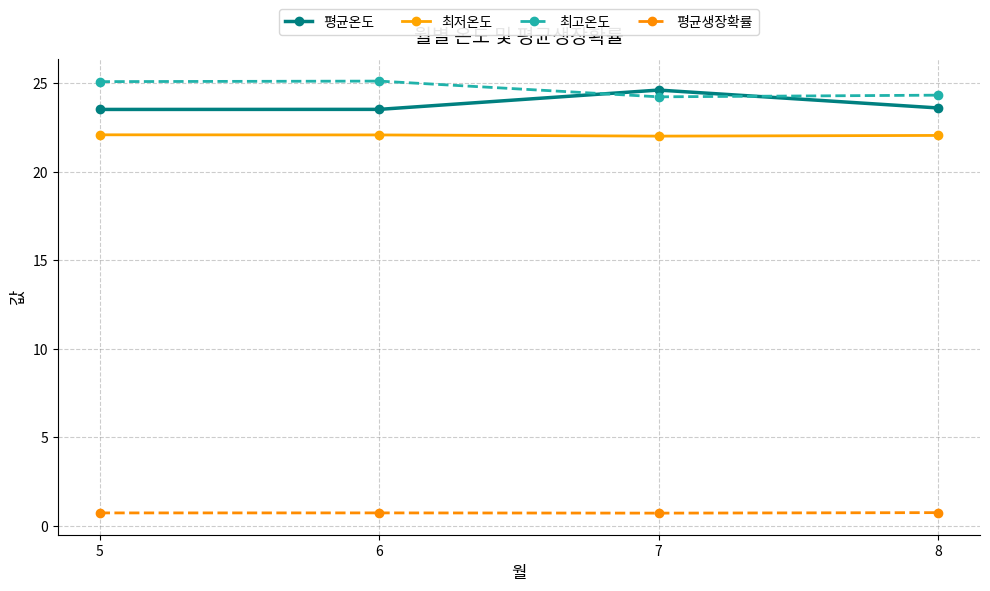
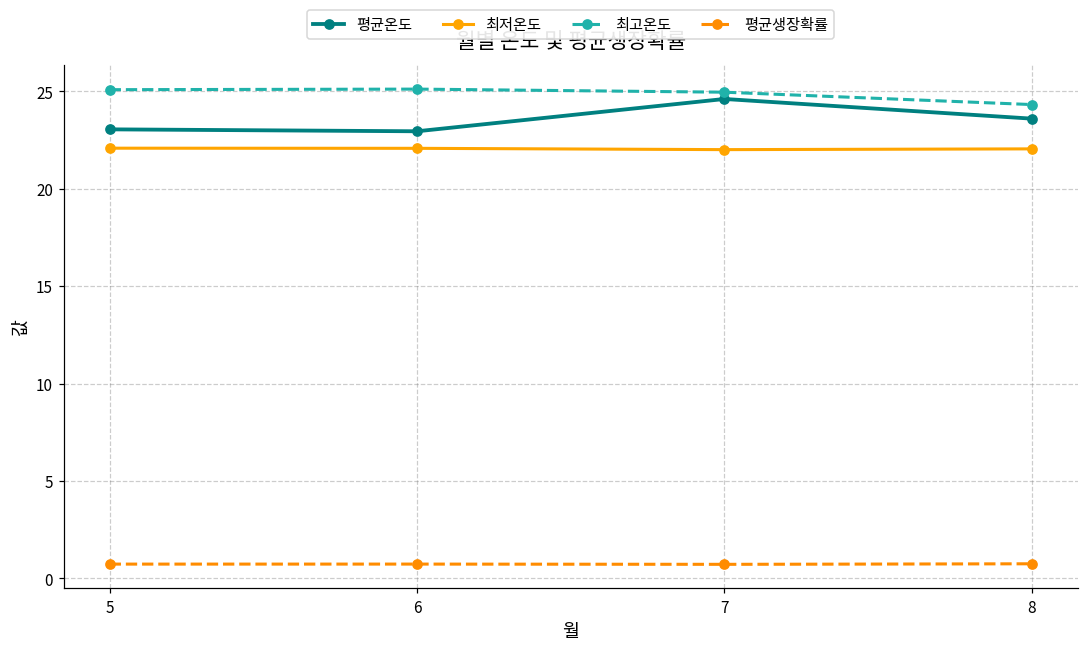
  {
    "평균온도": {
-     "5": 23.5,
-     "6": 23.5,
+     "5": 23.0,
+     "6": 22.9,
      "7": 24.6,
      "8": 23.6
    },
    "최고온도": {
      "5": 25.1,
      "6": 25.1,
-     "7": 24.2,
+     "7": 25.0,
      "8": 24.3
    }
  }
